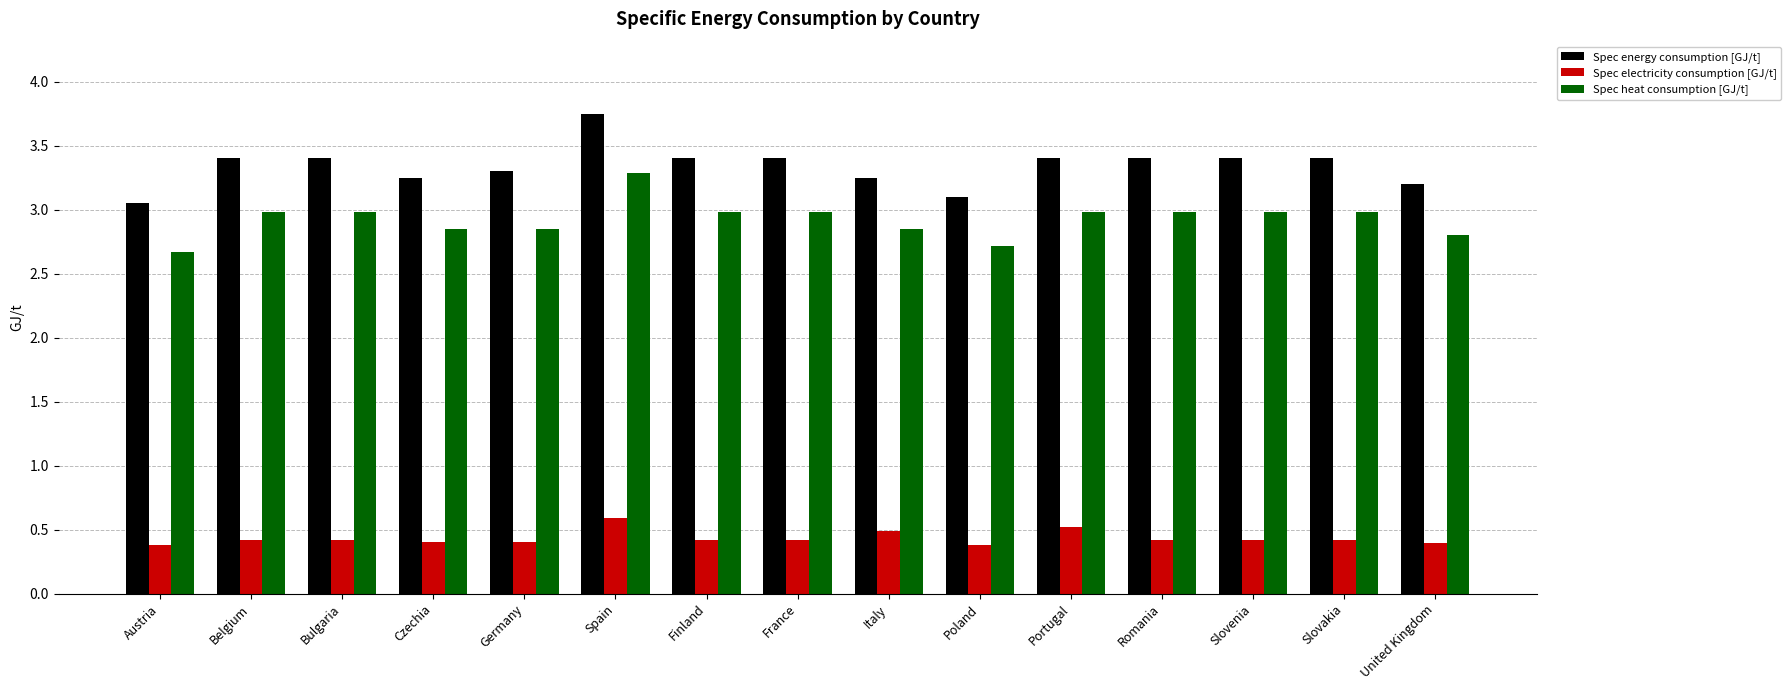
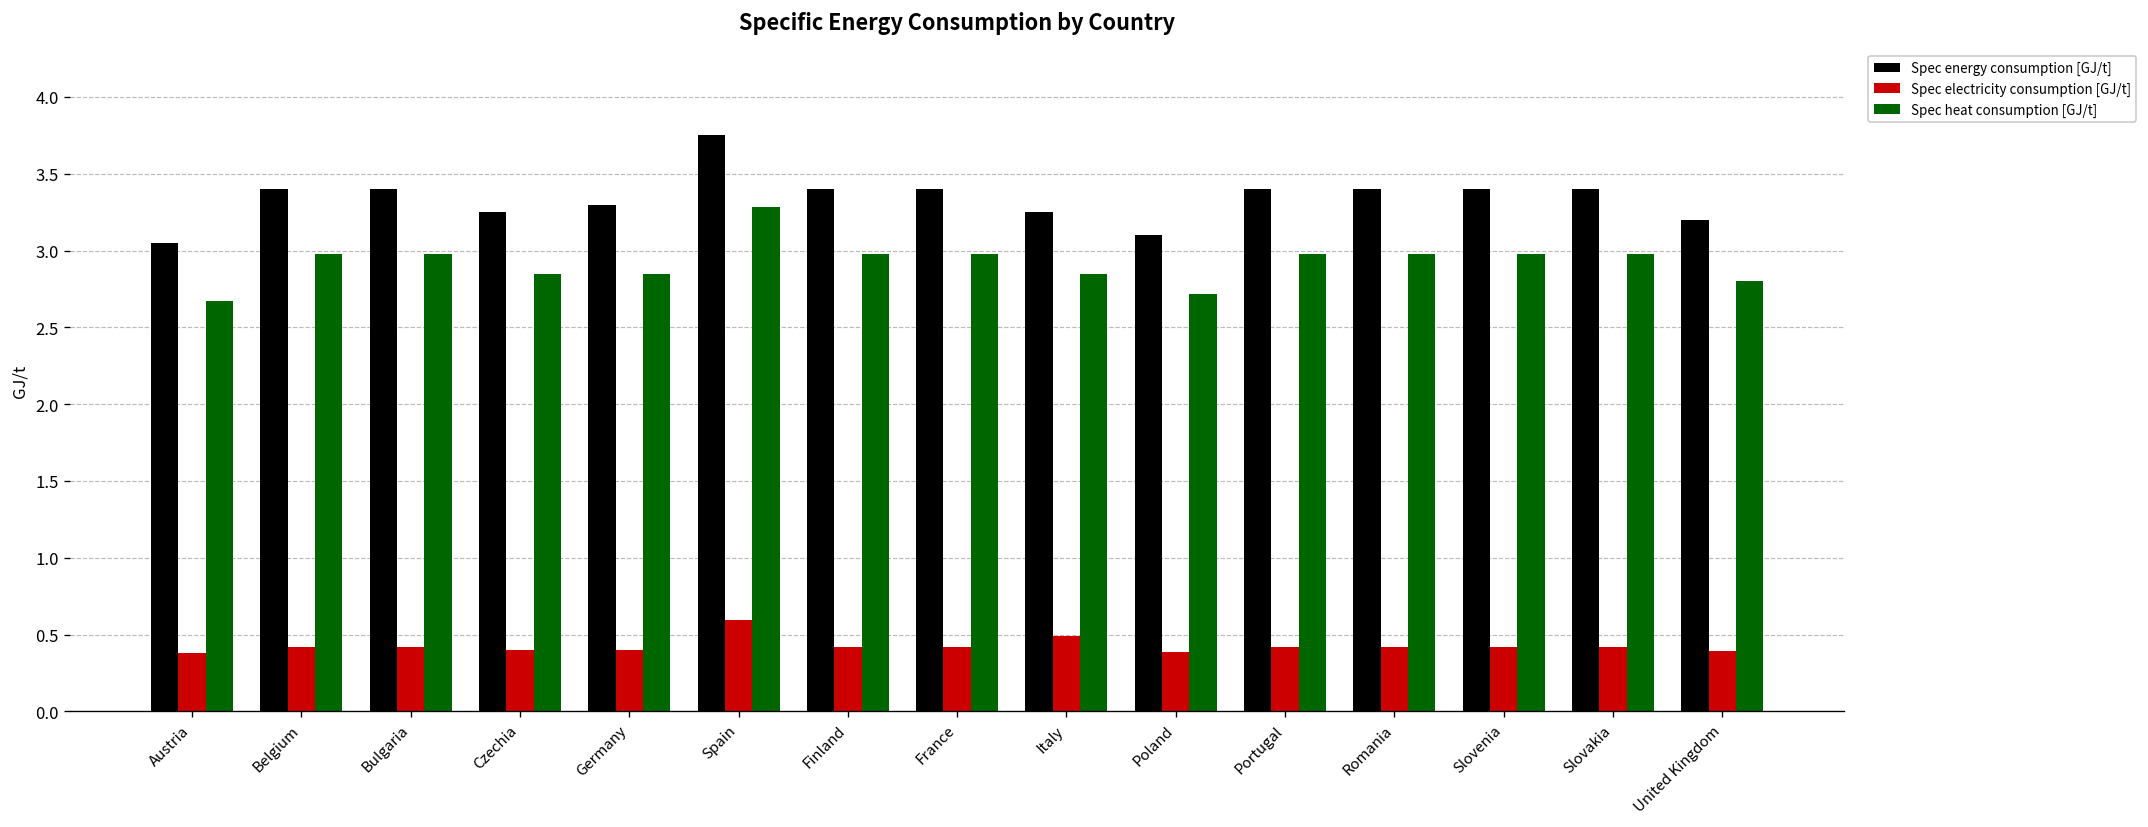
  {
    "Spec energy consumption [GJ/t]": {
      "Austria": 3.05,
      "Belgium": 3.40,
      "Bulgaria": 3.40,
      "Czechia": 3.25,
      "Germany": 3.30,
      "Spain": 3.75,
      "Finland": 3.40,
      "France": 3.40,
      "Italy": 3.25,
      "Poland": 3.10,
      "Portugal": 3.40,
      "Romania": 3.40,
      "Slovenia": 3.40,
      "Slovakia": 3.40,
      "United Kingdom": 3.20
    },
    "Spec electricity consumption [GJ/t]": {
      "Austria": 0.38,
      "Belgium": 0.42,
      "Bulgaria": 0.42,
      "Czechia": 0.40,
      "Germany": 0.40,
      "Spain": 0.59,
      "Finland": 0.42,
      "France": 0.42,
      "Italy": 0.49,
      "Poland": 0.38,
-     "Portugal": 0.52,
+     "Portugal": 0.42,
      "Romania": 0.42,
      "Slovenia": 0.42,
      "Slovakia": 0.42,
      "United Kingdom": 0.40
    },
    "Spec heat consumption [GJ/t]": {
      "Austria": 2.67,
      "Belgium": 2.98,
      "Bulgaria": 2.98,
      "Czechia": 2.85,
      "Germany": 2.85,
      "Spain": 3.29,
      "Finland": 2.98,
      "France": 2.98,
      "Italy": 2.85,
      "Poland": 2.72,
      "Portugal": 2.98,
      "Romania": 2.98,
      "Slovenia": 2.98,
      "Slovakia": 2.98,
      "United Kingdom": 2.80
    }
  }
